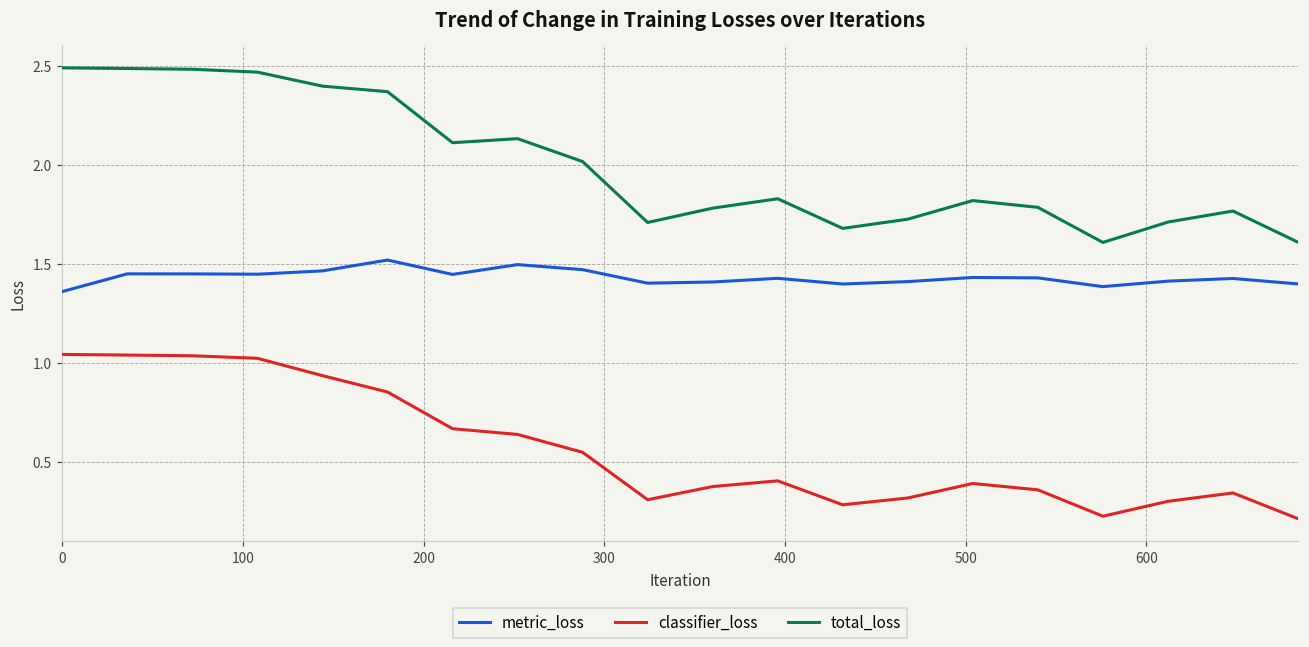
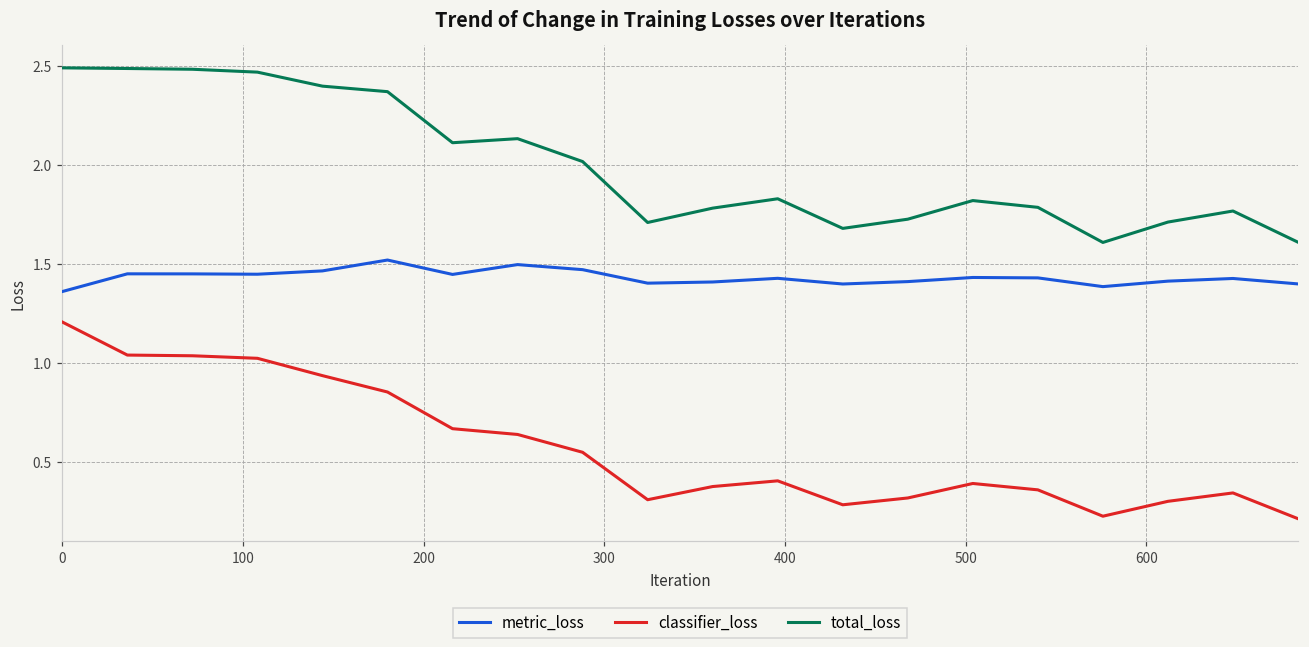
  {
    "metric_loss": {
      "0": 1.36
    },
    "classifier_loss": {
-     "0": 1.04
+     "0": 1.21
    },
    "total_loss": {
      "0": 2.49
    }
  }
